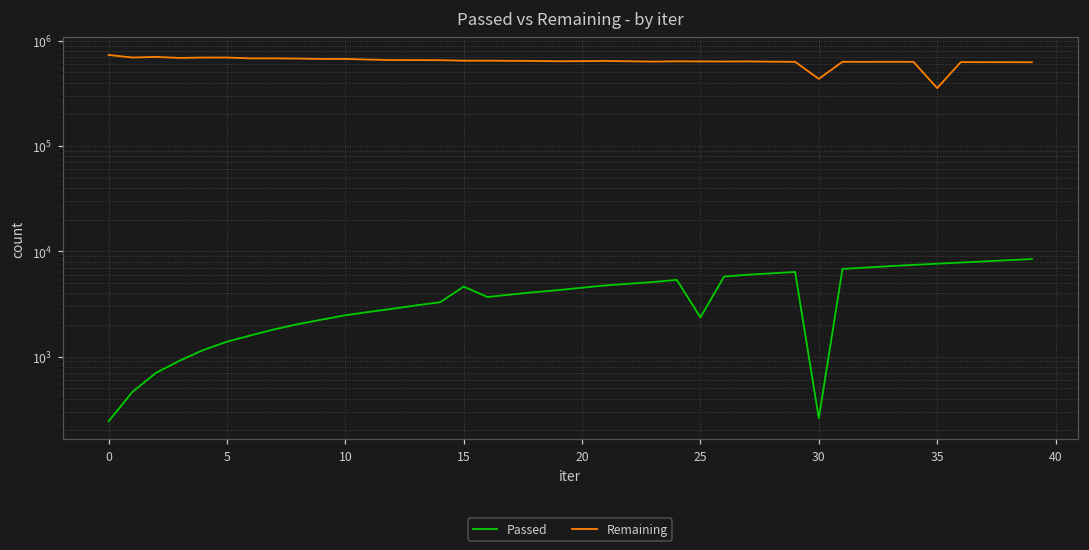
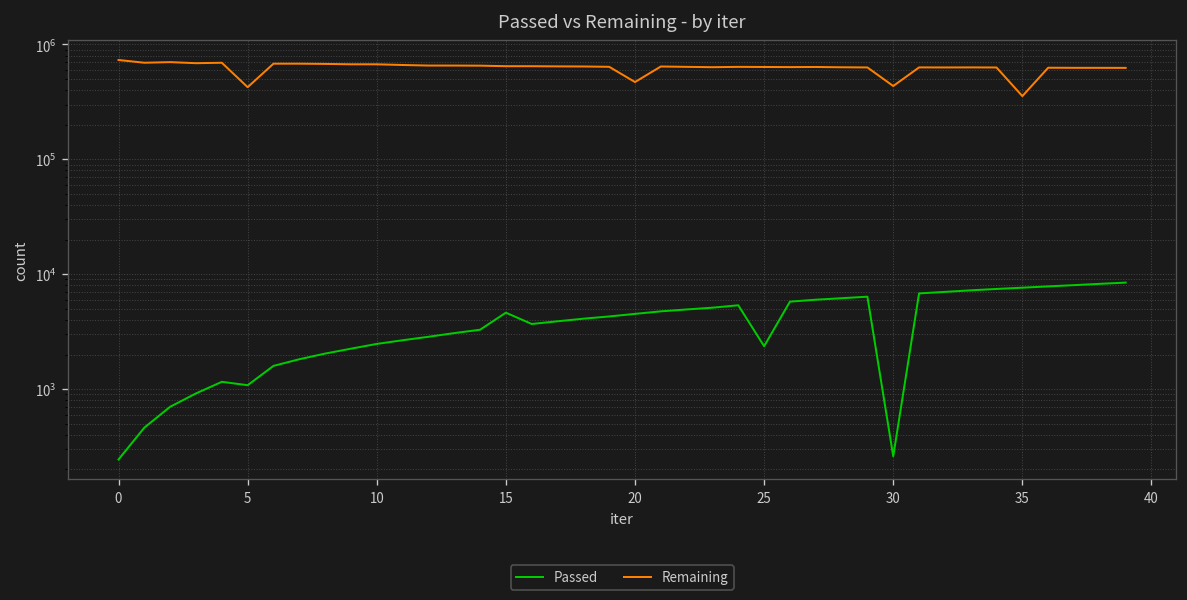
  {
    "Passed": {
      "0": 240,
-     "5": 1400,
+     "5": 1100,
      "10": 2500,
      "15": 5000,
      "20": 5000,
      "25": 2400,
      "30": 260,
      "35": 8000
    },
    "Remaining": {
      "0": 700000,
-     "5": 700000,
+     "5": 400000,
      "10": 700000,
      "15": 600000,
-     "20": 600000,
+     "20": 500000,
      "25": 600000,
      "30": 400000,
      "35": 360000
    }
  }
